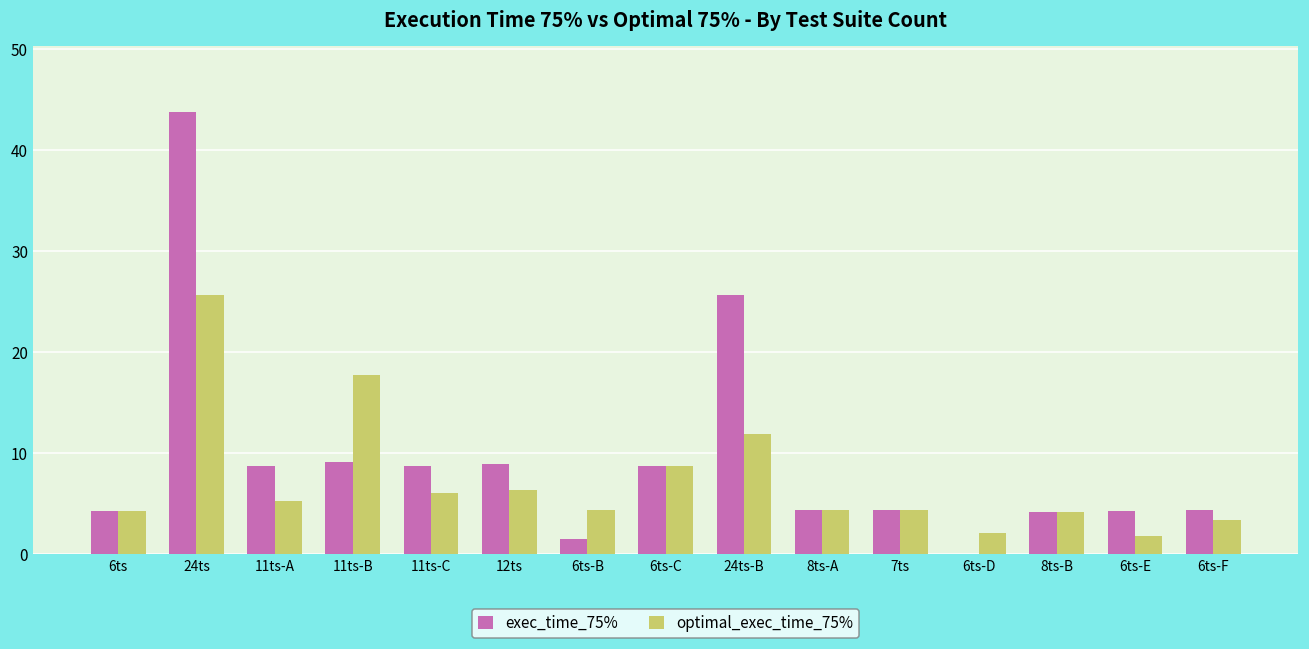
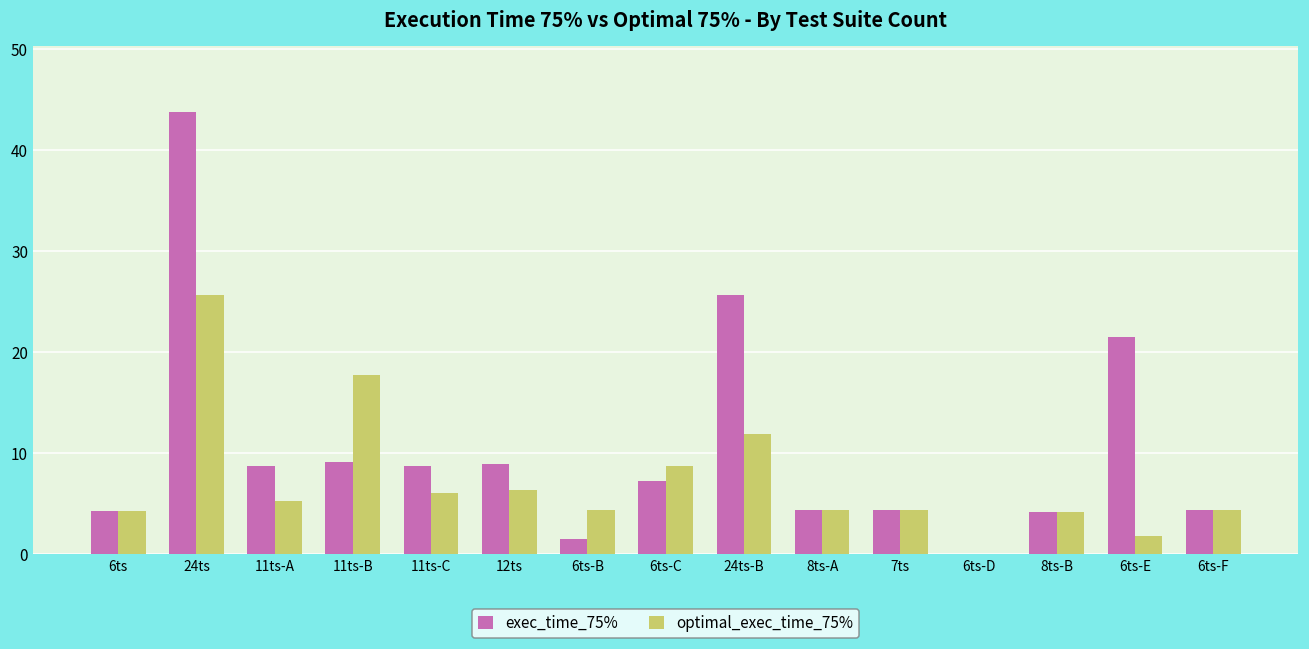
  {
    "exec_time_75%": {
      "6ts": 4,
      "24ts": 44,
      "11ts-A": 9,
      "11ts-B": 9,
      "11ts-C": 9,
      "12ts": 9,
      "6ts-B": 2,
-     "6ts-C": 9,
+     "6ts-C": 7,
      "24ts-B": 26,
      "8ts-A": 4,
      "7ts": 4,
      "8ts-B": 4,
-     "6ts-E": 4,
+     "6ts-E": 21,
      "6ts-F": 4
    },
    "optimal_exec_time_75%": {
      "6ts": 4,
      "24ts": 26,
      "11ts-A": 5,
      "11ts-B": 18,
      "11ts-C": 6,
      "12ts": 6,
      "6ts-B": 4,
      "6ts-C": 9,
      "24ts-B": 12,
      "8ts-A": 4,
      "7ts": 4,
-     "6ts-D": 2,
+     "6ts-D": 0,
      "8ts-B": 4,
      "6ts-E": 2,
-     "6ts-F": 3
+     "6ts-F": 4
    }
  }
